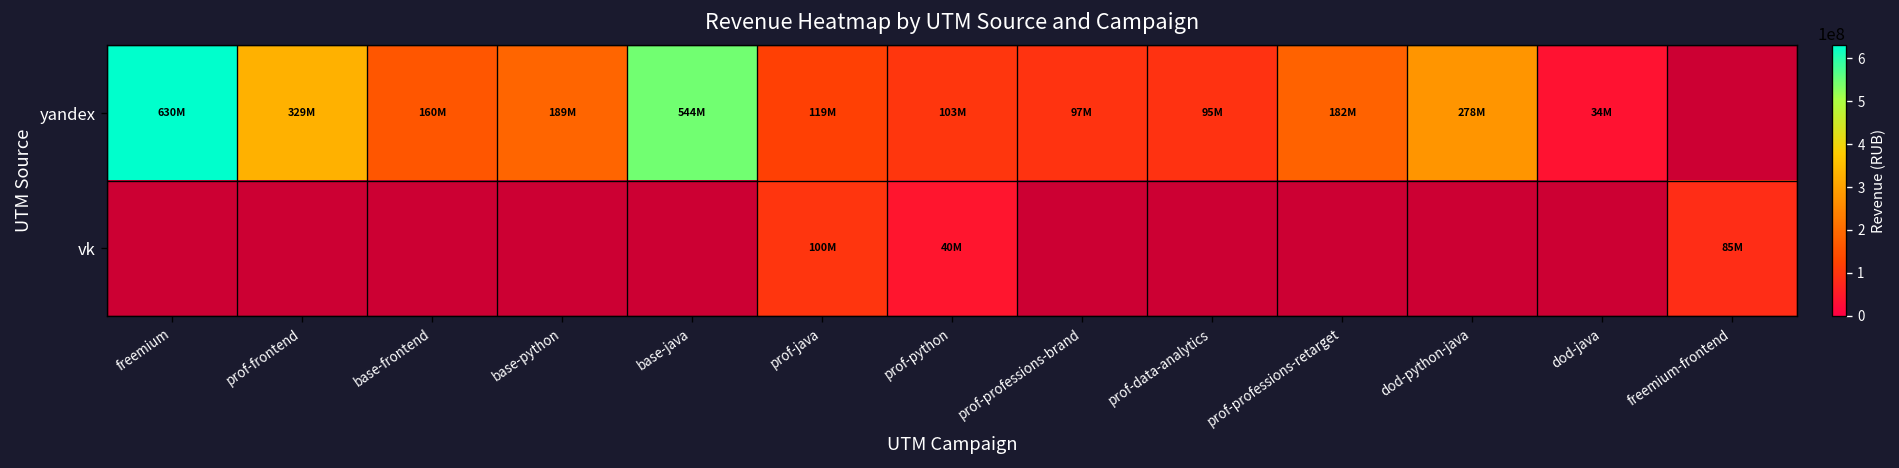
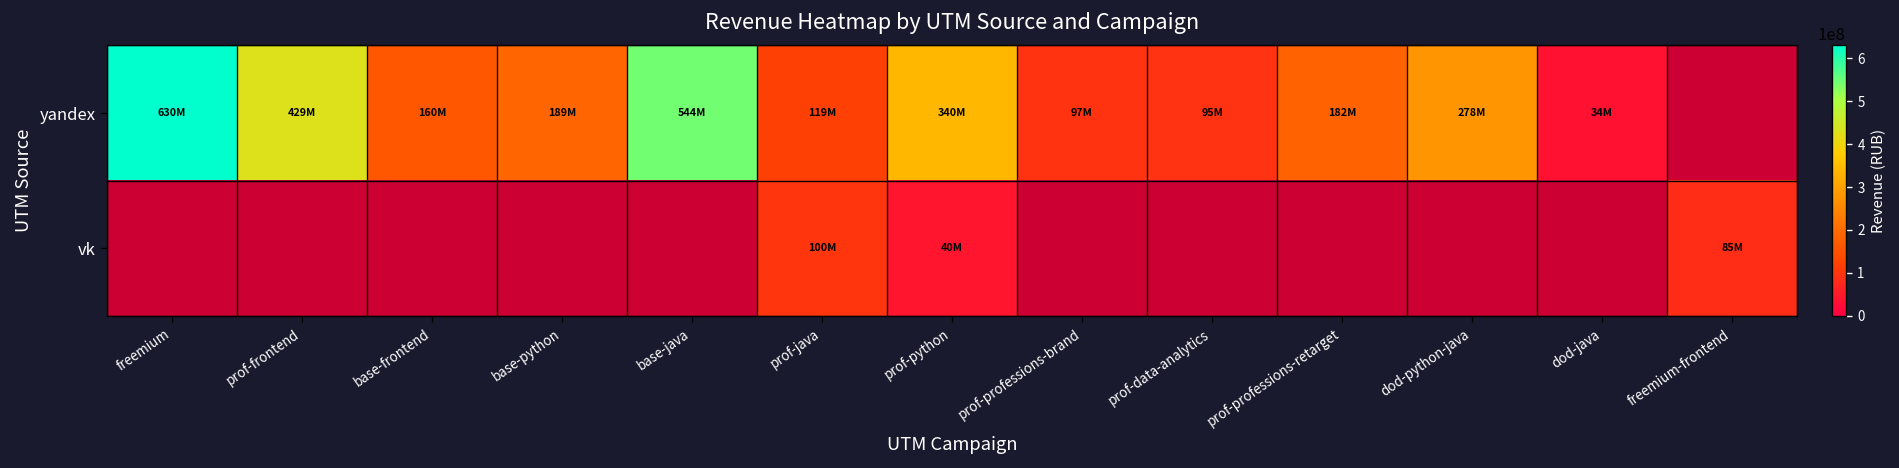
  {
    "yandex": {
      "freemium": "630M",
-     "prof-frontend": "329M",
+     "prof-frontend": "429M",
      "base-frontend": "160M",
      "base-python": "189M",
      "base-java": "544M",
      "prof-java": "119M",
-     "prof-python": "103M",
+     "prof-python": "340M",
      "prof-professions-brand": "97M",
      "prof-data-analytics": "95M",
      "prof-professions-retarget": "182M",
      "dod-python-java": "278M",
      "dod-java": "34M"
    },
    "vk": {
      "prof-java": "100M",
      "prof-python": "40M",
      "freemium-frontend": "85M"
    }
  }
